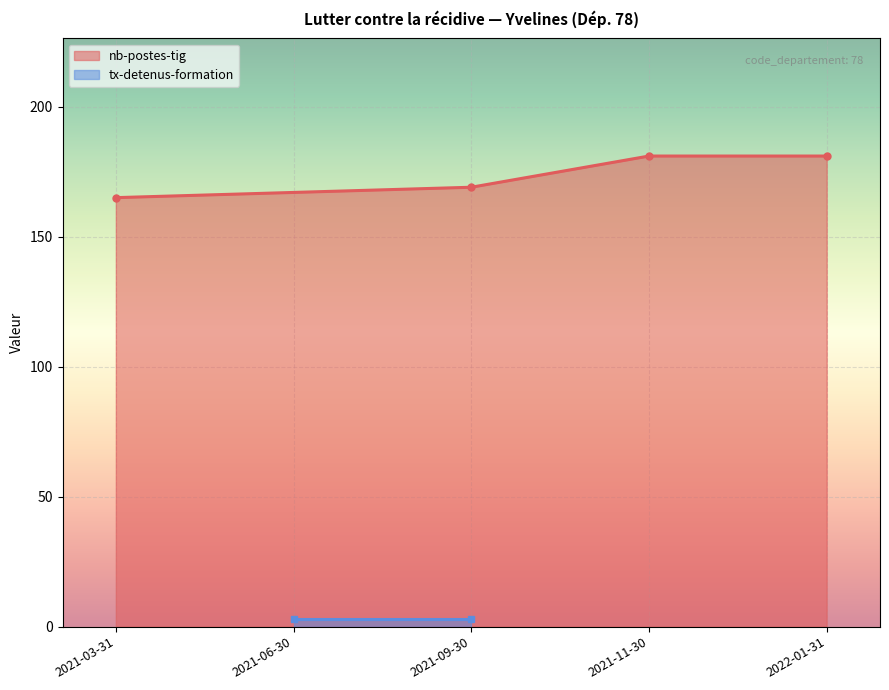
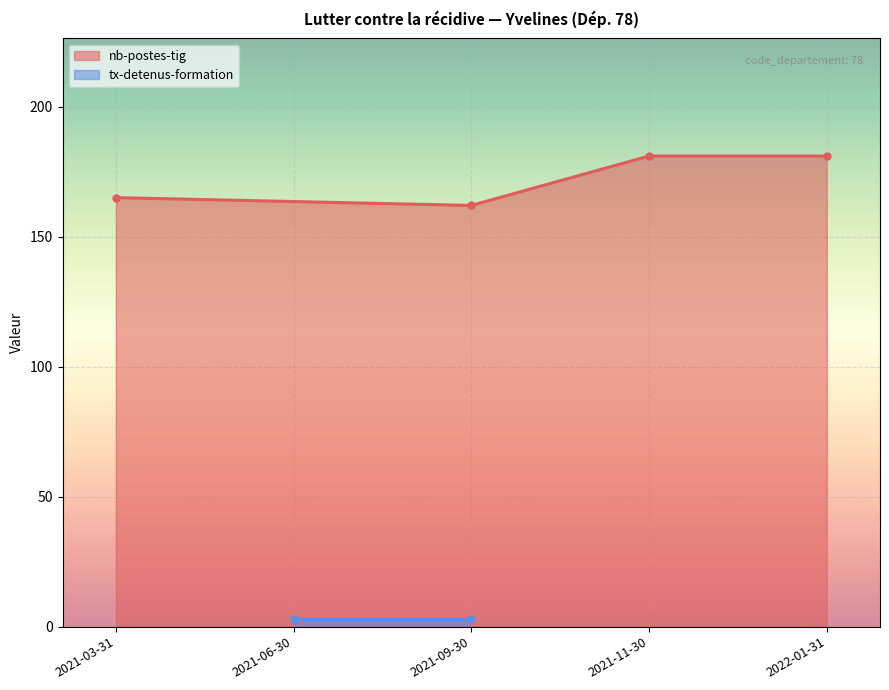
  {
    "nb-postes-tig": {
      "2021-03-31": 165,
-     "2021-09-30": 169,
+     "2021-09-30": 162,
      "2021-11-30": 181,
      "2022-01-31": 181
    },
    "tx-detenus-formation": {
      "2021-06-30": 3,
      "2021-09-30": 3
    }
  }
